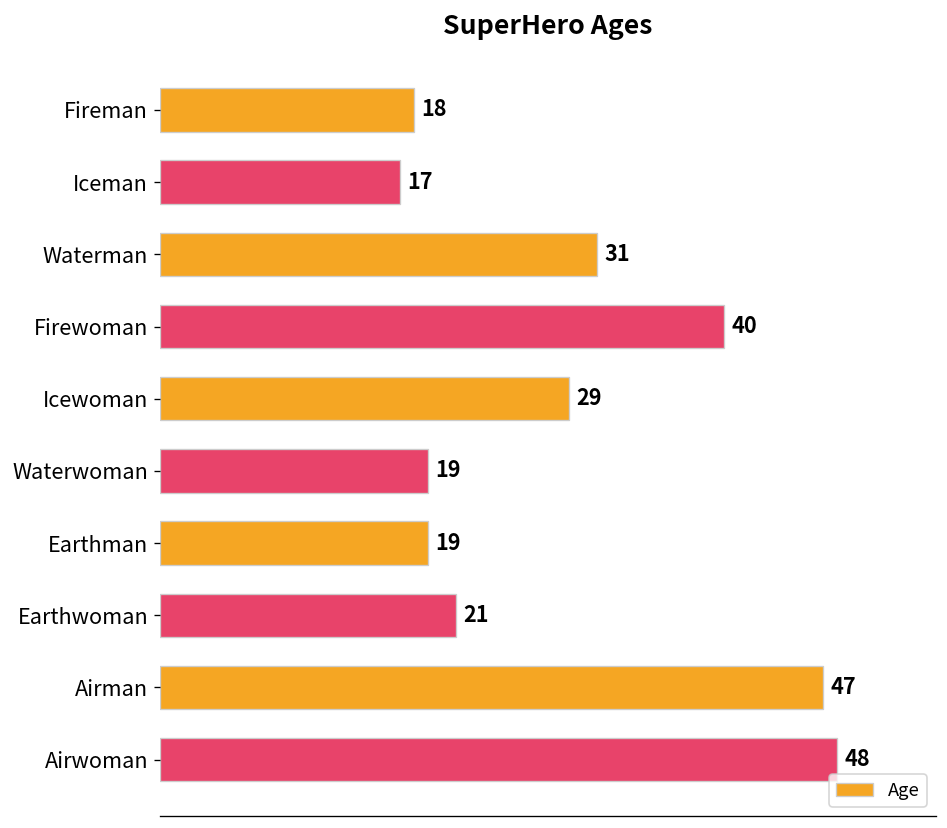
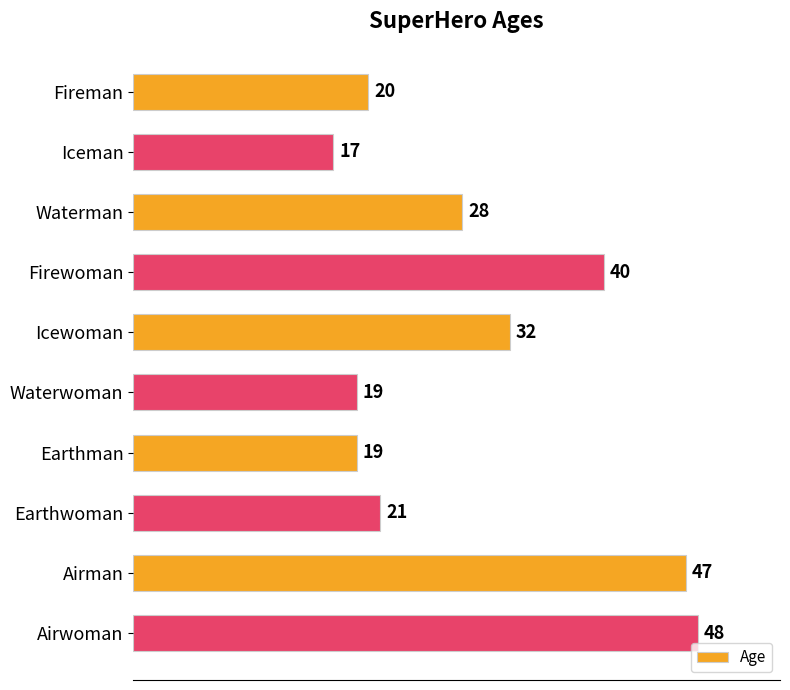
  {
-   "Fireman": 18,
+   "Fireman": 20,
    "Iceman": 17,
-   "Waterman": 31,
+   "Waterman": 28,
    "Firewoman": 40,
-   "Icewoman": 29,
+   "Icewoman": 32,
    "Waterwoman": 19,
    "Earthman": 19,
    "Earthwoman": 21,
    "Airman": 47,
    "Airwoman": 48
  }
